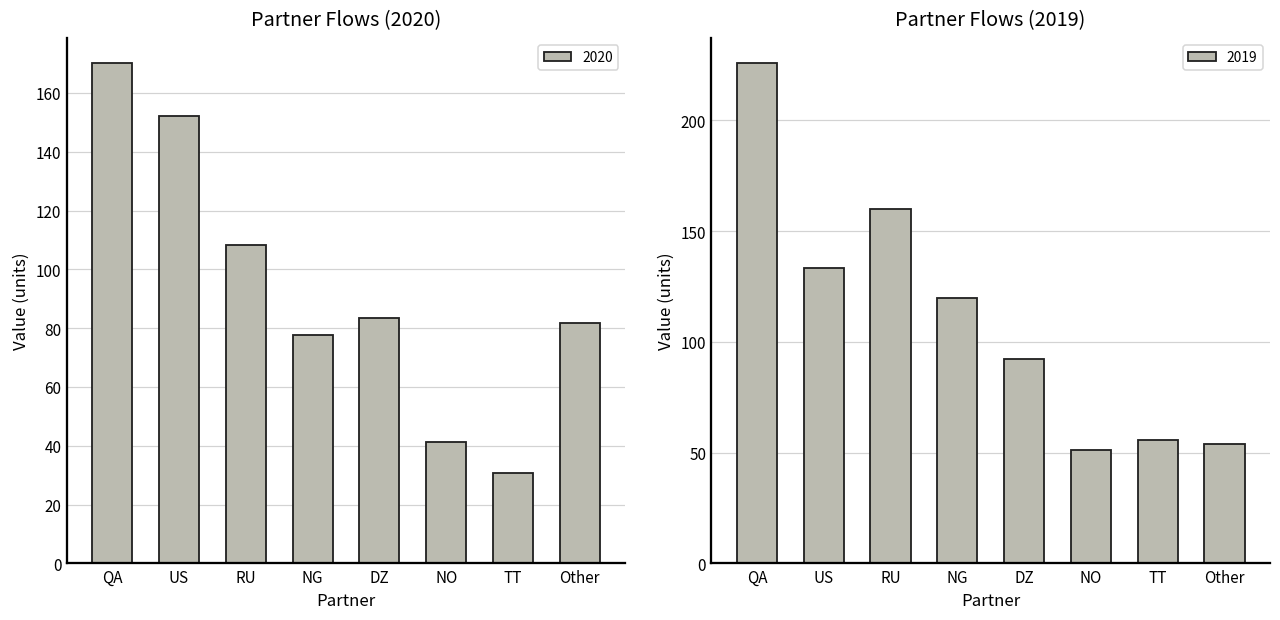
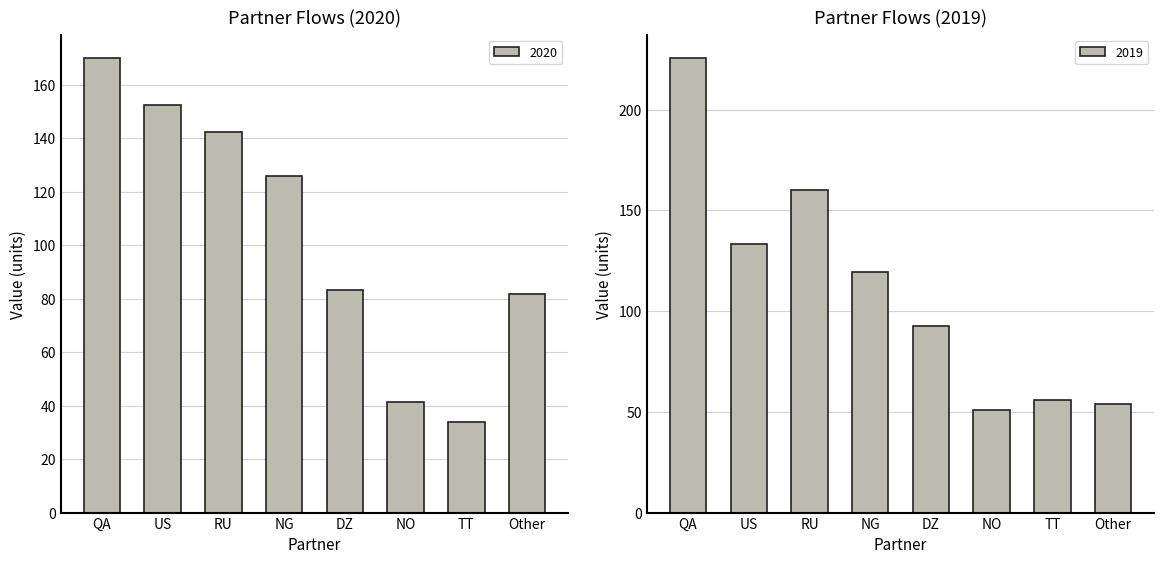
  {
    "Partner Flows (2020)": {
      "QA": 170,
      "US": 152,
-     "RU": 108,
-     "NG": 78,
+     "RU": 142,
+     "NG": 126,
      "DZ": 83,
      "NO": 41,
-     "TT": 31,
+     "TT": 34,
      "Other": 82
    },
    "Partner Flows (2019)": {
      "QA": 226,
      "US": 133,
      "RU": 160,
      "NG": 120,
      "DZ": 92,
      "NO": 51,
      "TT": 56,
      "Other": 54
    }
  }
